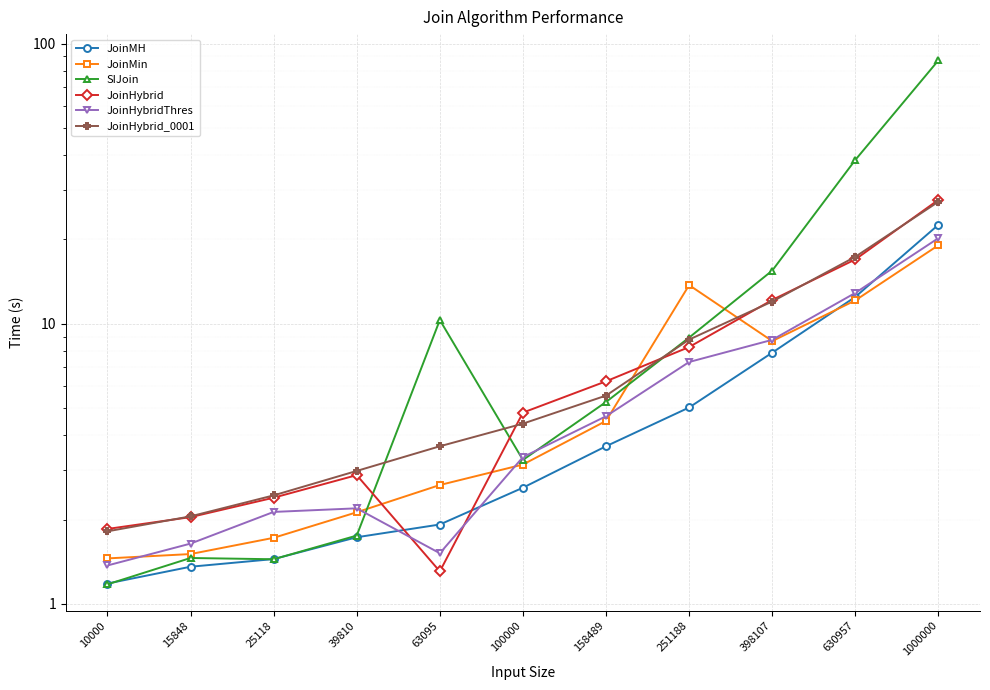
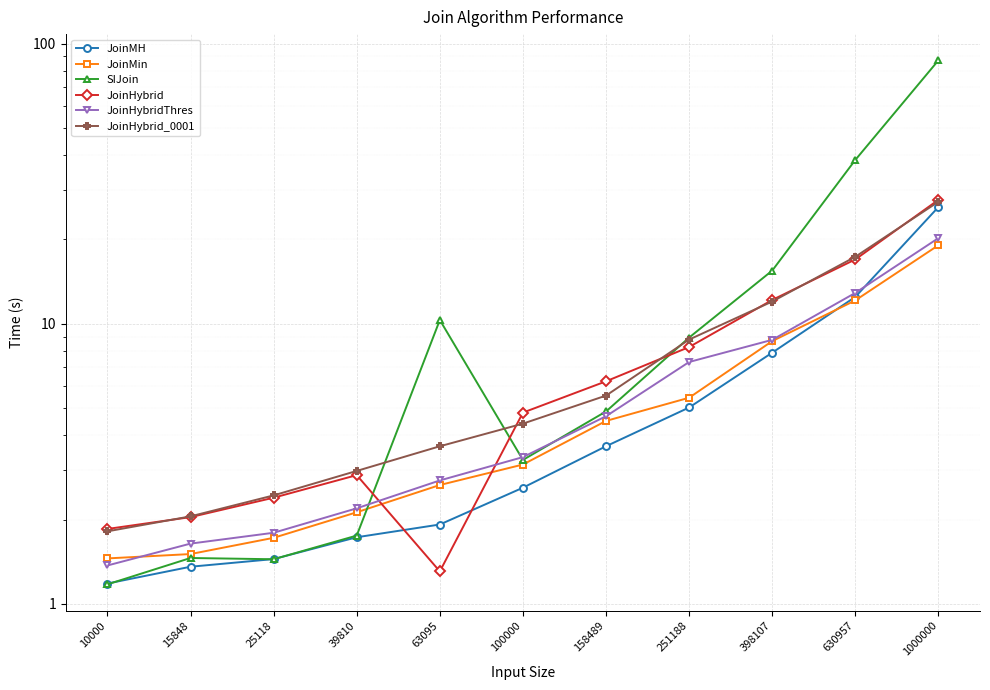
  {
    "JoinMH": {
      "15848": 1.4,
      "63095": 1.9,
      "100000": 2.6,
      "158489": 3.7,
      "251188": 5,
      "398107": 8,
      "630957": 12,
-     "1000000": 23
+     "1000000": 26
    },
    "JoinMin": {
      "10000": 1.5,
      "15848": 1.5,
      "25118": 1.7,
      "39810": 2.1,
      "63095": 2.7,
      "100000": 3.1,
      "158489": 4.5,
-     "251188": 14,
+     "251188": 5.4,
      "630957": 12.1,
      "1000000": 19
    },
    "SIJoin": {
      "15848": 1.5,
      "63095": 10.3,
      "100000": 3.3,
-     "158489": 5.3,
+     "158489": 4.9,
      "398107": 15,
      "630957": 38,
      "1000000": 87
    },
    "JoinHybrid": {
      "39810": 2.9,
      "63095": 1.3,
      "100000": 4.8,
      "158489": 6.2,
      "251188": 8.3,
      "630957": 17
    },
    "JoinHybridThres": {
      "10000": 1.4,
      "15848": 1.6,
-     "25118": 2.1,
+     "25118": 1.8,
      "39810": 2.2,
-     "63095": 1.5,
+     "63095": 2.8,
      "100000": 3.3,
      "158489": 4.7,
      "251188": 7.3,
      "630957": 13,
      "1000000": 20
    },
    "JoinHybrid_0001": {
      "39810": 3.0,
      "63095": 3.7,
      "100000": 4.4,
      "158489": 5.5,
      "630957": 17
    }
  }
